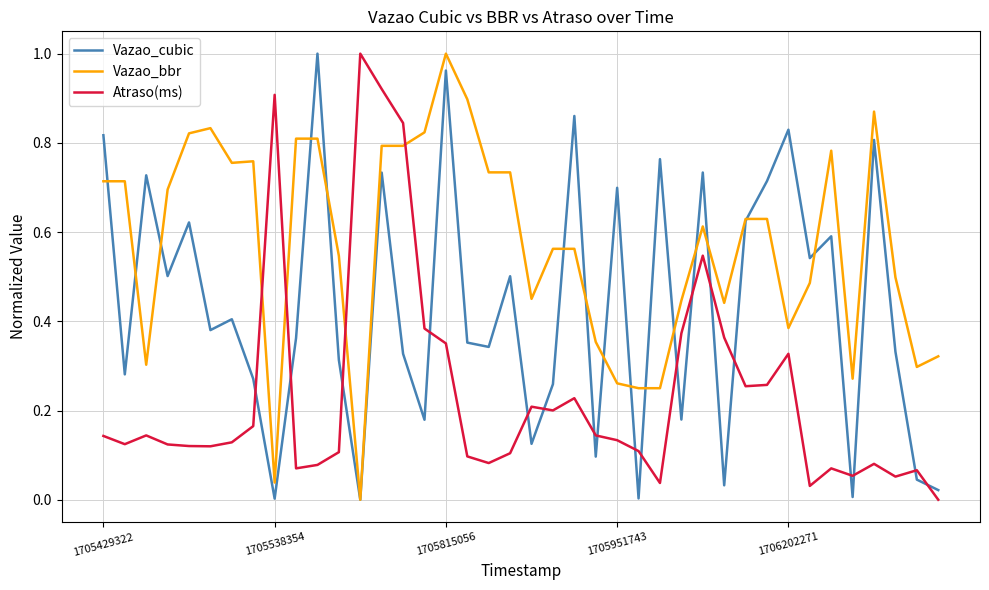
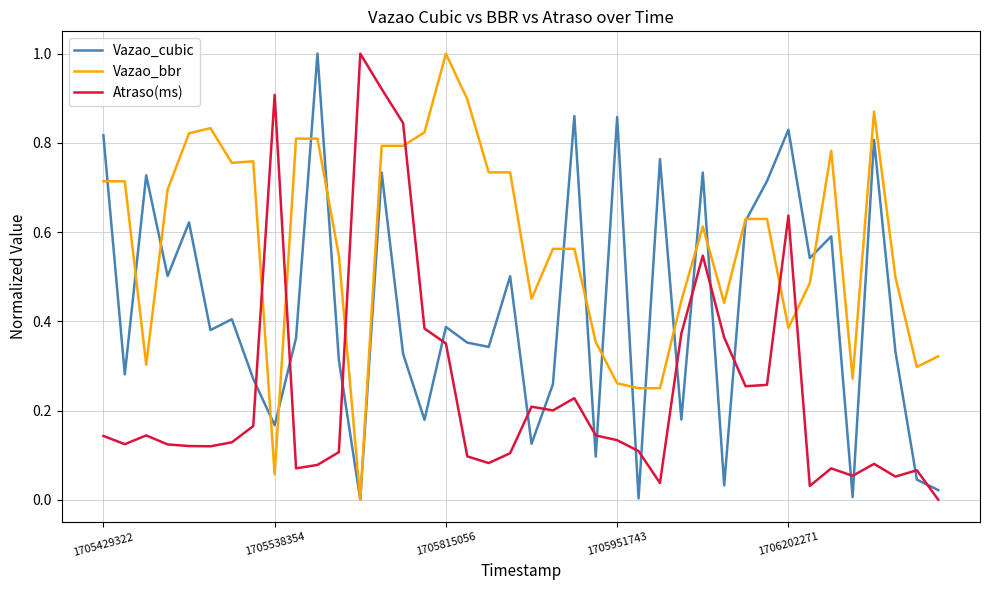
  {
    "Vazao_cubic": {
      "1705429322": 0.82,
-     "1705538354": 0.00,
-     "1705815056": 0.96,
-     "1705951743": 0.70,
+     "1705538354": 0.17,
+     "1705815056": 0.39,
+     "1705951743": 0.86,
      "1706202271": 0.83
    },
    "Vazao_bbr": {
      "1705429322": 0.71,
-     "1705538354": 0.04,
+     "1705538354": 0.06,
      "1705815056": 1.00,
      "1705951743": 0.26,
      "1706202271": 0.38
    },
    "Atraso(ms)": {
      "1705429322": 0.14,
      "1705538354": 0.91,
      "1705815056": 0.35,
      "1705951743": 0.13,
-     "1706202271": 0.33
+     "1706202271": 0.64
    }
  }
